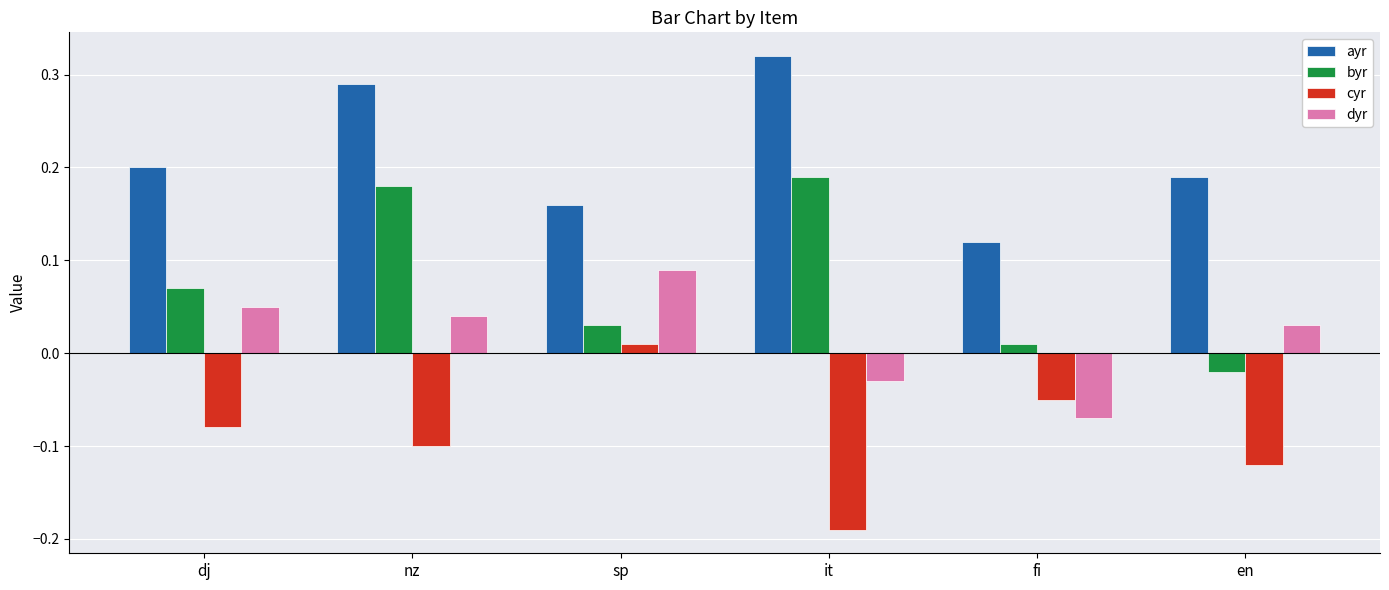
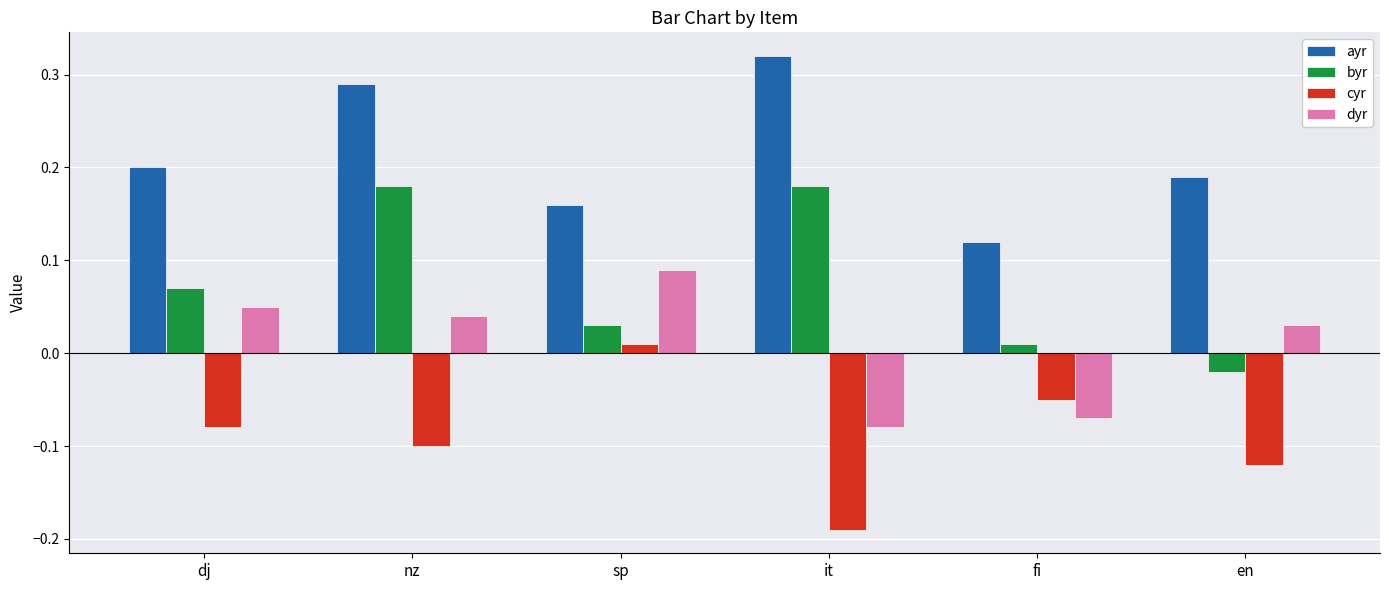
  {
    "ayr": {
      "dj": 0.20,
      "nz": 0.29,
      "sp": 0.16,
      "it": 0.32,
      "fi": 0.12,
      "en": 0.19
    },
    "byr": {
      "dj": 0.07,
      "nz": 0.18,
      "sp": 0.03,
-     "it": 0.19,
+     "it": 0.18,
      "fi": 0.01,
      "en": -0.02
    },
    "cyr": {
      "dj": -0.08,
      "nz": -0.10,
      "sp": 0.01,
      "it": -0.19,
      "fi": -0.05,
      "en": -0.12
    },
    "dyr": {
      "dj": 0.05,
      "nz": 0.04,
      "sp": 0.09,
-     "it": -0.03,
+     "it": -0.08,
      "fi": -0.07,
      "en": 0.03
    }
  }
